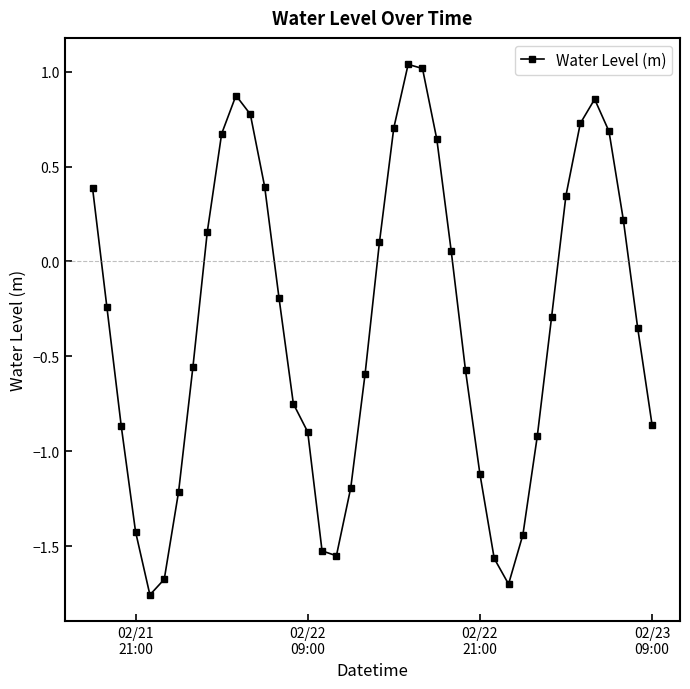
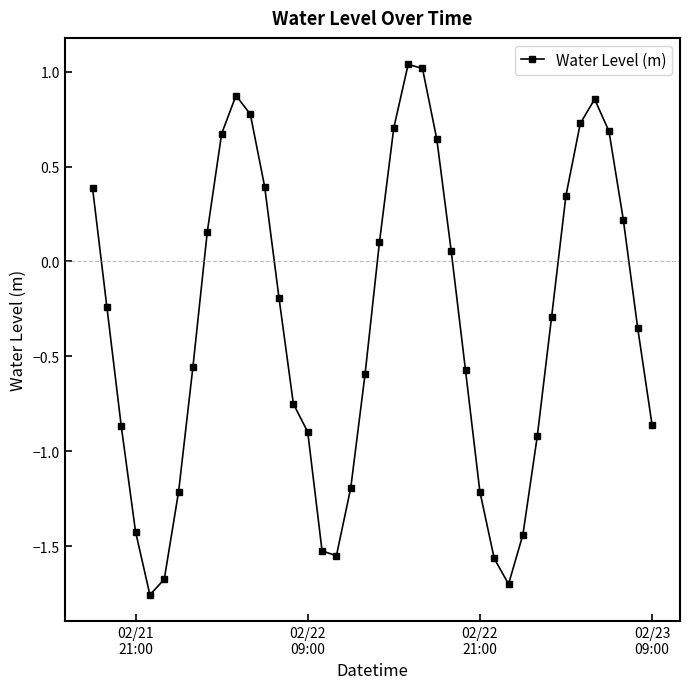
  {
    "02/21 21:00": -1.42,
    "02/22 09:00": -0.90,
-   "02/22 21:00": -1.12,
+   "02/22 21:00": -1.21,
    "02/23 09:00": -0.86
  }
